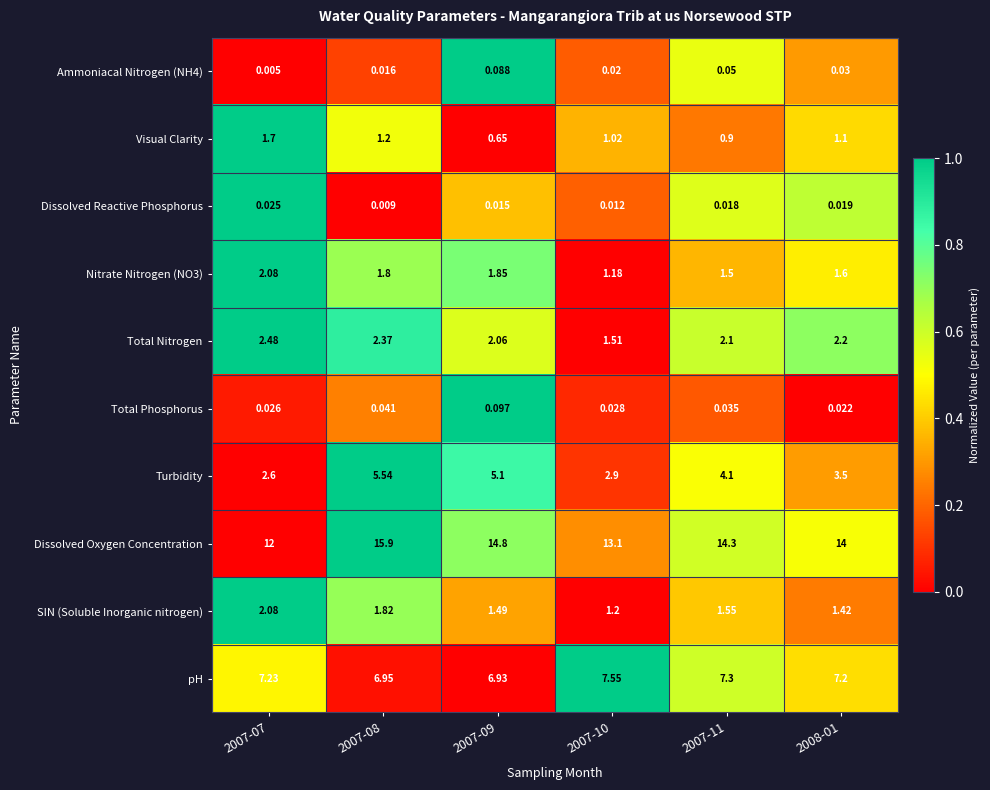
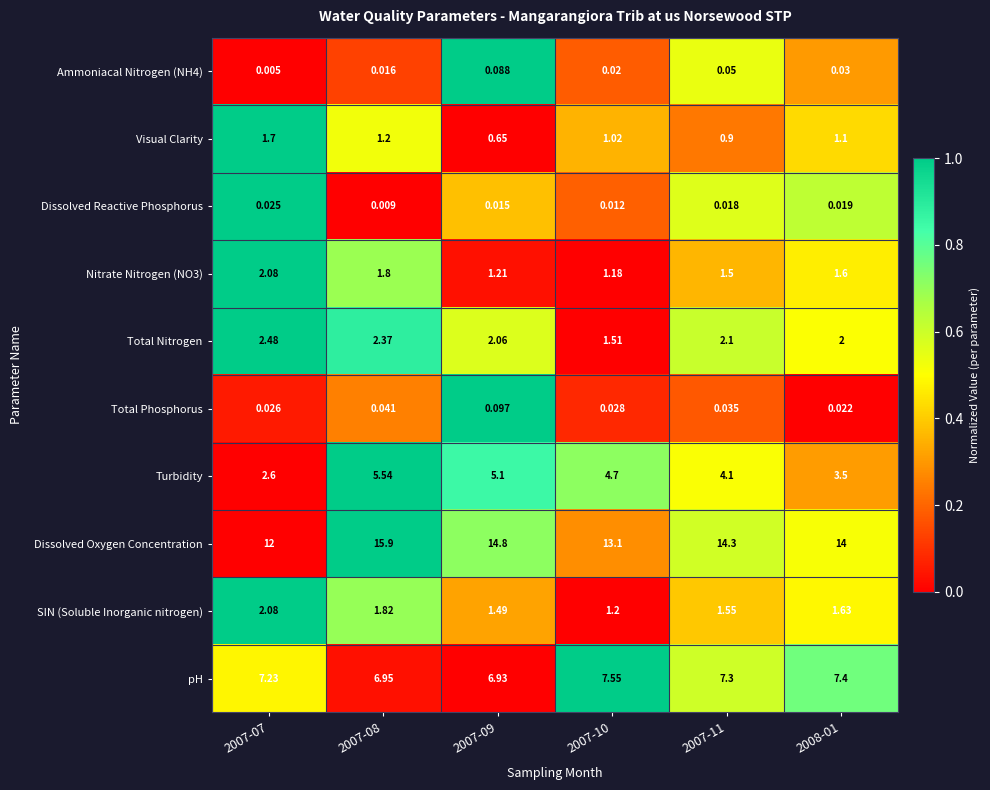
  {
    "Ammoniacal Nitrogen (NH4)": {
      "2007-07": 0.005,
      "2007-08": 0.016,
      "2007-09": 0.088,
      "2007-10": 0.02,
      "2007-11": 0.05,
      "2008-01": 0.03
    },
    "Visual Clarity": {
      "2007-07": 1.7,
      "2007-08": 1.2,
      "2007-09": 0.65,
      "2007-10": 1.02,
      "2007-11": 0.9,
      "2008-01": 1.1
    },
    "Dissolved Reactive Phosphorus": {
      "2007-07": 0.025,
      "2007-08": 0.009,
      "2007-09": 0.015,
      "2007-10": 0.012,
      "2007-11": 0.018,
      "2008-01": 0.019
    },
    "Nitrate Nitrogen (NO3)": {
      "2007-07": 2.08,
      "2007-08": 1.8,
-     "2007-09": 1.85,
+     "2007-09": 1.21,
      "2007-10": 1.18,
      "2007-11": 1.5,
      "2008-01": 1.6
    },
    "Total Nitrogen": {
      "2007-07": 2.48,
      "2007-08": 2.37,
      "2007-09": 2.06,
      "2007-10": 1.51,
      "2007-11": 2.1,
-     "2008-01": 2.2
+     "2008-01": 2
    },
    "Total Phosphorus": {
      "2007-07": 0.026,
      "2007-08": 0.041,
      "2007-09": 0.097,
      "2007-10": 0.028,
      "2007-11": 0.035,
      "2008-01": 0.022
    },
    "Turbidity": {
      "2007-07": 2.6,
      "2007-08": 5.54,
      "2007-09": 5.1,
-     "2007-10": 2.9,
+     "2007-10": 4.7,
      "2007-11": 4.1,
      "2008-01": 3.5
    },
    "Dissolved Oxygen Concentration": {
      "2007-07": 12,
      "2007-08": 15.9,
      "2007-09": 14.8,
      "2007-10": 13.1,
      "2007-11": 14.3,
      "2008-01": 14
    },
    "SIN (Soluble Inorganic nitrogen)": {
      "2007-07": 2.08,
      "2007-08": 1.82,
      "2007-09": 1.49,
      "2007-10": 1.2,
      "2007-11": 1.55,
-     "2008-01": 1.42
+     "2008-01": 1.63
    },
    "pH": {
      "2007-07": 7.23,
      "2007-08": 6.95,
      "2007-09": 6.93,
      "2007-10": 7.55,
      "2007-11": 7.3,
-     "2008-01": 7.2
+     "2008-01": 7.4
    }
  }
